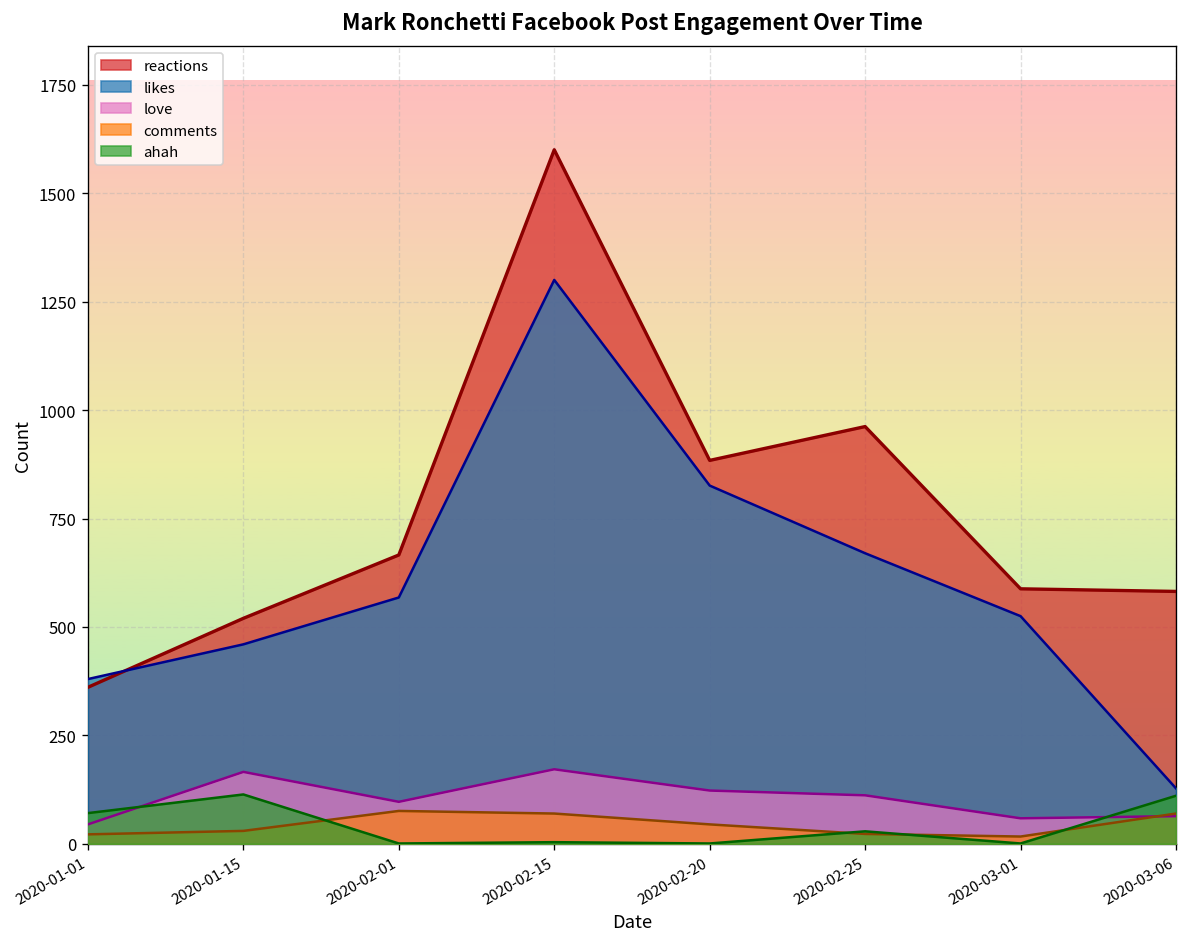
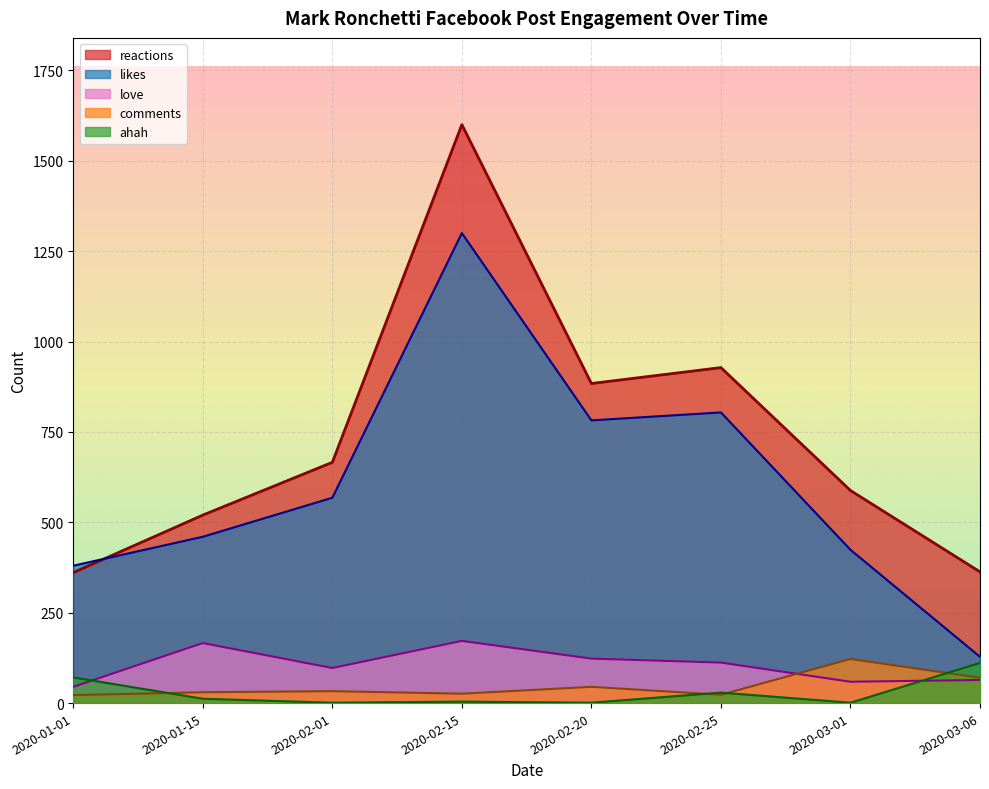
  {
    "reactions": {
      "2020-01-01": 360,
      "2020-01-15": 520,
      "2020-02-01": 670,
      "2020-02-15": 1600,
      "2020-02-20": 880,
-     "2020-02-25": 960,
+     "2020-02-25": 930,
      "2020-03-01": 590,
-     "2020-03-06": 580
+     "2020-03-06": 360
    },
    "likes": {
      "2020-01-01": 380,
      "2020-01-15": 460,
      "2020-02-01": 570,
      "2020-02-15": 1300,
-     "2020-02-20": 830,
-     "2020-02-25": 670,
-     "2020-03-01": 530,
+     "2020-02-20": 780,
+     "2020-02-25": 800,
+     "2020-03-01": 420,
      "2020-03-06": 130
    },
    "love": {
      "2020-01-01": 50,
      "2020-01-15": 170,
      "2020-02-01": 100,
      "2020-02-15": 170,
      "2020-02-20": 120,
      "2020-02-25": 110,
      "2020-03-01": 60
    },
    "comments": {
      "2020-01-01": 20,
      "2020-01-15": 30,
-     "2020-02-01": 80,
-     "2020-02-15": 70,
+     "2020-02-01": 30,
+     "2020-02-15": 30,
      "2020-02-20": 50,
-     "2020-03-01": 20
+     "2020-03-01": 120
    },
    "ahah": {
      "2020-01-01": 70,
-     "2020-01-15": 110,
+     "2020-01-15": 10,
      "2020-02-01": 0,
      "2020-02-15": 0,
      "2020-02-20": 0,
      "2020-03-01": 0,
      "2020-03-06": 110
    }
  }
